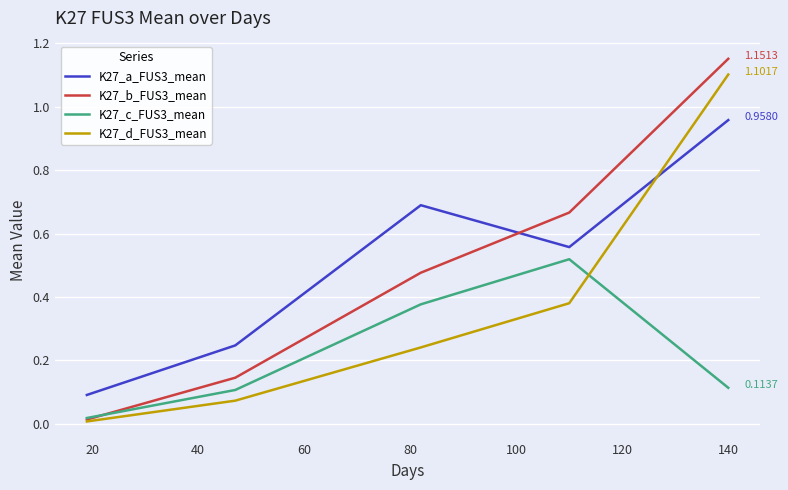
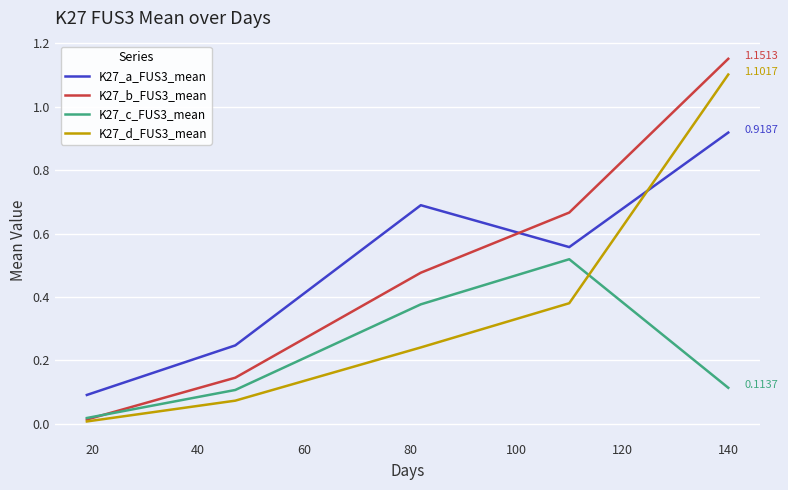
  {
    "K27_a_FUS3_mean": {
-     "140": 0.9580
+     "140": 0.9187
    },
    "K27_b_FUS3_mean": {
      "140": 1.1513
    },
    "K27_c_FUS3_mean": {
      "140": 0.1137
    },
    "K27_d_FUS3_mean": {
      "140": 1.1017
    }
  }
